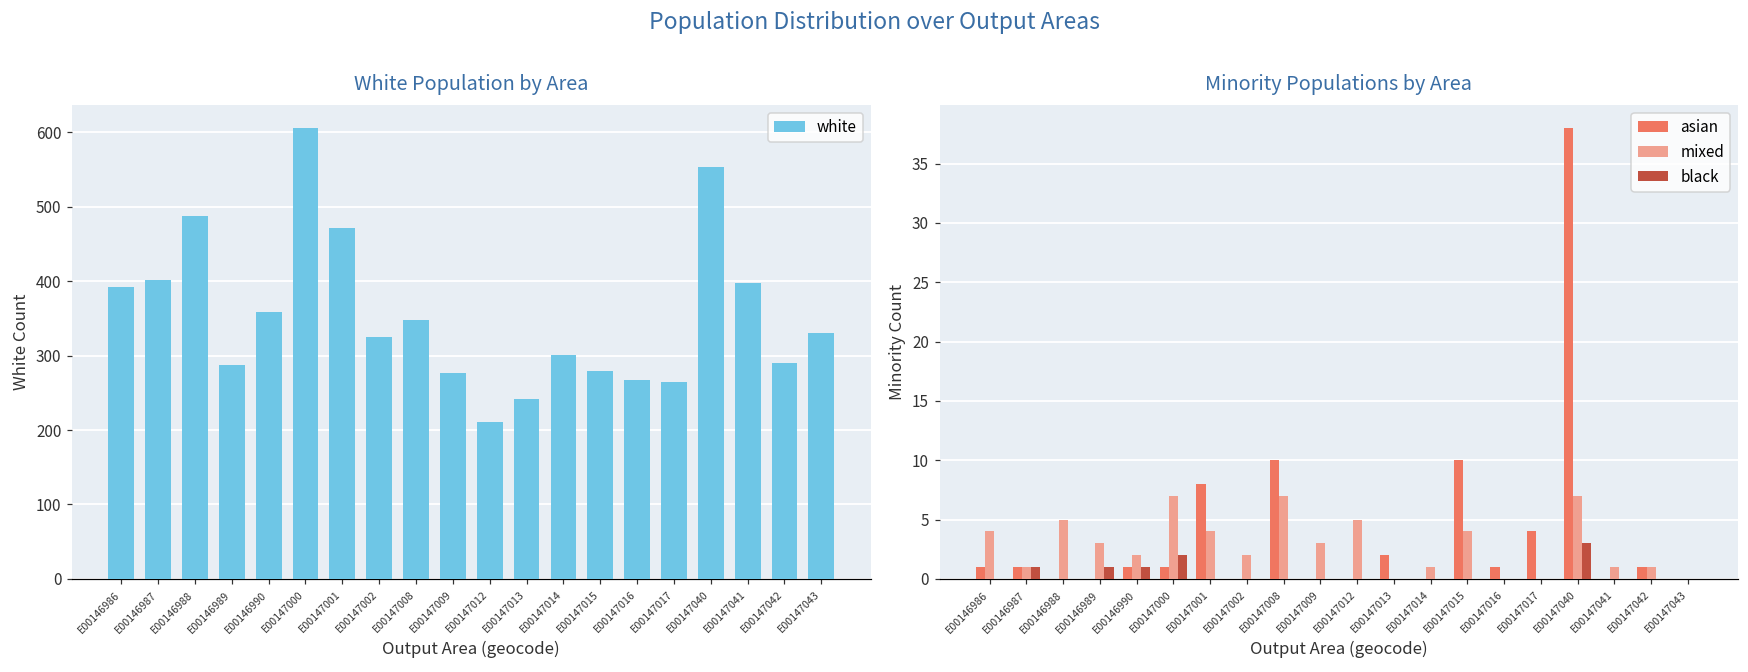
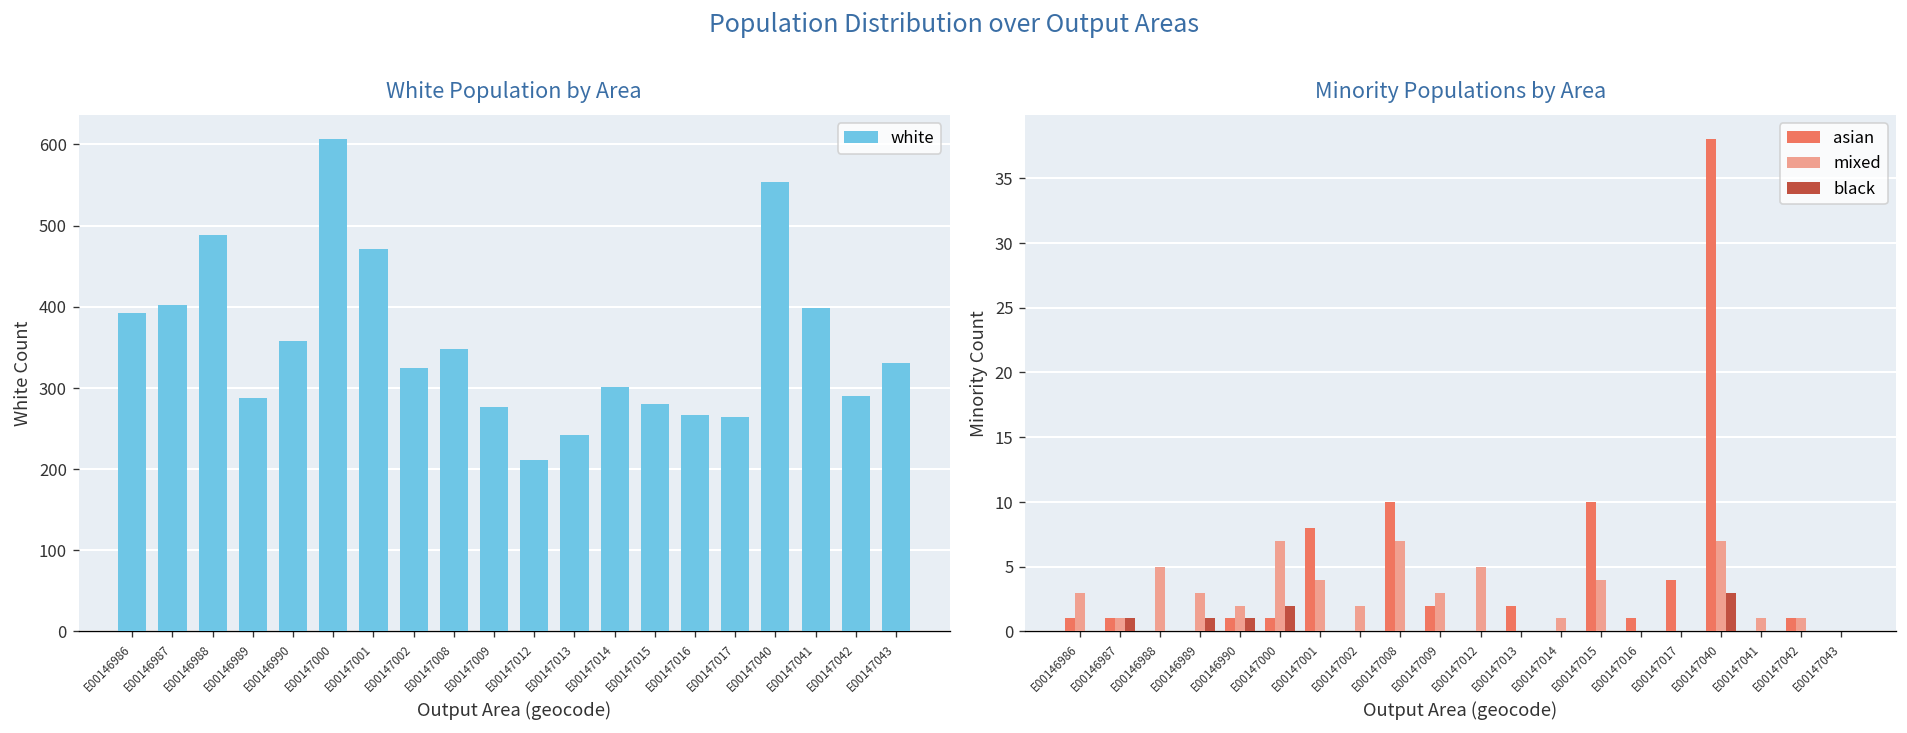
  {
    "White Population by Area": {
      "E00146986": 390,
      "E00146987": 400,
      "E00146988": 490,
      "E00146989": 290,
      "E00146990": 360,
      "E00147000": 610,
      "E00147001": 470,
      "E00147002": 330,
      "E00147008": 350,
      "E00147009": 280,
      "E00147012": 210,
      "E00147013": 240,
      "E00147014": 300,
      "E00147015": 280,
      "E00147016": 270,
      "E00147017": 260,
      "E00147040": 550,
      "E00147041": 400,
      "E00147042": 290,
      "E00147043": 330
    },
    "Minority Populations by Area": {
      "asian": {
        "E00146986": 1,
        "E00146987": 1,
        "E00146988": 0,
        "E00146989": 0,
        "E00146990": 1,
        "E00147000": 1,
        "E00147001": 8,
        "E00147002": 0,
        "E00147008": 10,
-       "E00147009": 0,
+       "E00147009": 2,
        "E00147012": 0,
        "E00147013": 2,
        "E00147014": 0,
        "E00147015": 10,
        "E00147016": 1,
        "E00147017": 4,
        "E00147040": 38,
        "E00147041": 0,
        "E00147042": 1,
        "E00147043": 0
      },
      "mixed": {
-       "E00146986": 4,
+       "E00146986": 3,
        "E00146987": 1,
        "E00146988": 5,
        "E00146989": 3,
        "E00146990": 2,
        "E00147000": 7,
        "E00147001": 4,
        "E00147002": 2,
        "E00147008": 7,
        "E00147009": 3,
        "E00147012": 5,
        "E00147013": 0,
        "E00147014": 1,
        "E00147015": 4,
        "E00147016": 0,
        "E00147017": 0,
        "E00147040": 7,
        "E00147041": 1,
        "E00147042": 1,
        "E00147043": 0
      },
      "black": {
        "E00146986": 0,
        "E00146987": 1,
        "E00146988": 0,
        "E00146989": 1,
        "E00146990": 1,
        "E00147000": 2,
        "E00147001": 0,
        "E00147002": 0,
        "E00147008": 0,
        "E00147009": 0,
        "E00147012": 0,
        "E00147013": 0,
        "E00147014": 0,
        "E00147015": 0,
        "E00147016": 0,
        "E00147017": 0,
        "E00147040": 3,
        "E00147041": 0,
        "E00147042": 0,
        "E00147043": 0
      }
    }
  }
